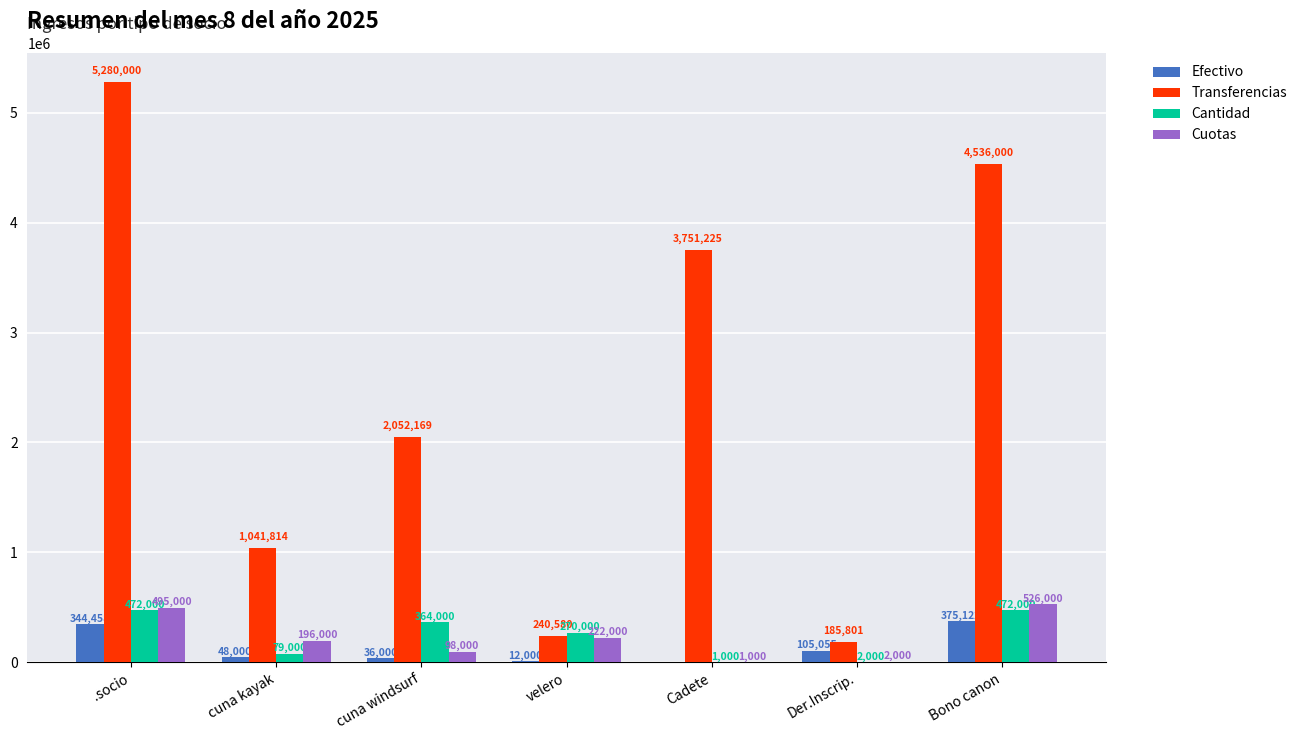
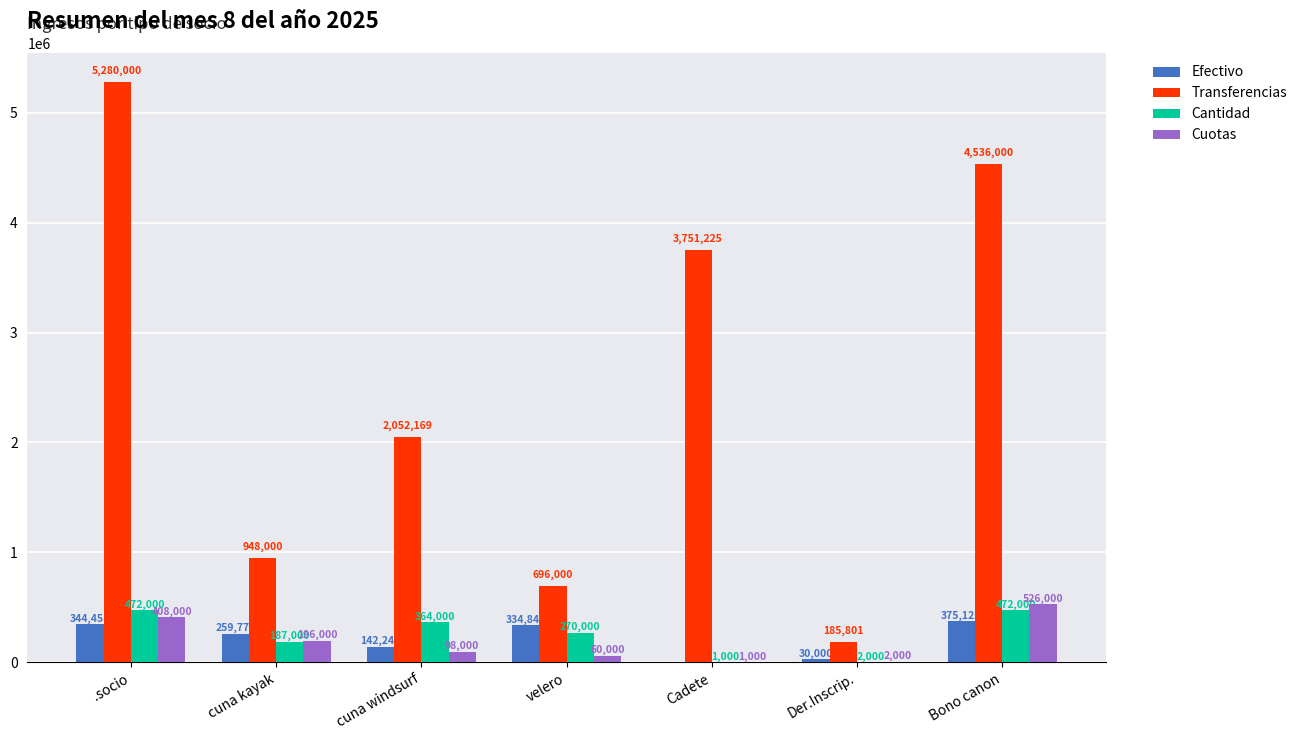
  {
    "Efectivo": {
      ".socio": "344,458",
-     "cuna kayak": "48,000",
-     "cuna windsurf": "36,000",
-     "velero": "12,000",
-     "Der.Inscrip.": "105,055",
+     "cuna kayak": "259,778",
+     "cuna windsurf": "142,245",
+     "velero": "334,844",
+     "Der.Inscrip.": "30,000",
      "Bono canon": "375,122"
    },
    "Transferencias": {
      ".socio": "5,280,000",
-     "cuna kayak": "1,041,814",
+     "cuna kayak": "948,000",
      "cuna windsurf": "2,052,169",
-     "velero": "240,580",
+     "velero": "696,000",
      "Cadete": "3,751,225",
      "Der.Inscrip.": "185,801",
      "Bono canon": "4,536,000"
    },
    "Cantidad": {
      ".socio": "472,000",
-     "cuna kayak": "79,000",
+     "cuna kayak": "187,000",
      "cuna windsurf": "364,000",
      "velero": "270,000",
      "Cadete": "1,000",
      "Der.Inscrip.": "2,000",
      "Bono canon": "472,000"
    },
    "Cuotas": {
-     ".socio": "495,000",
+     ".socio": "408,000",
      "cuna windsurf": "98,000",
-     "velero": "222,000",
+     "velero": "60,000",
      "Cadete": "1,000",
      "Der.Inscrip.": "2,000",
      "Bono canon": "526,000"
    }
  }
